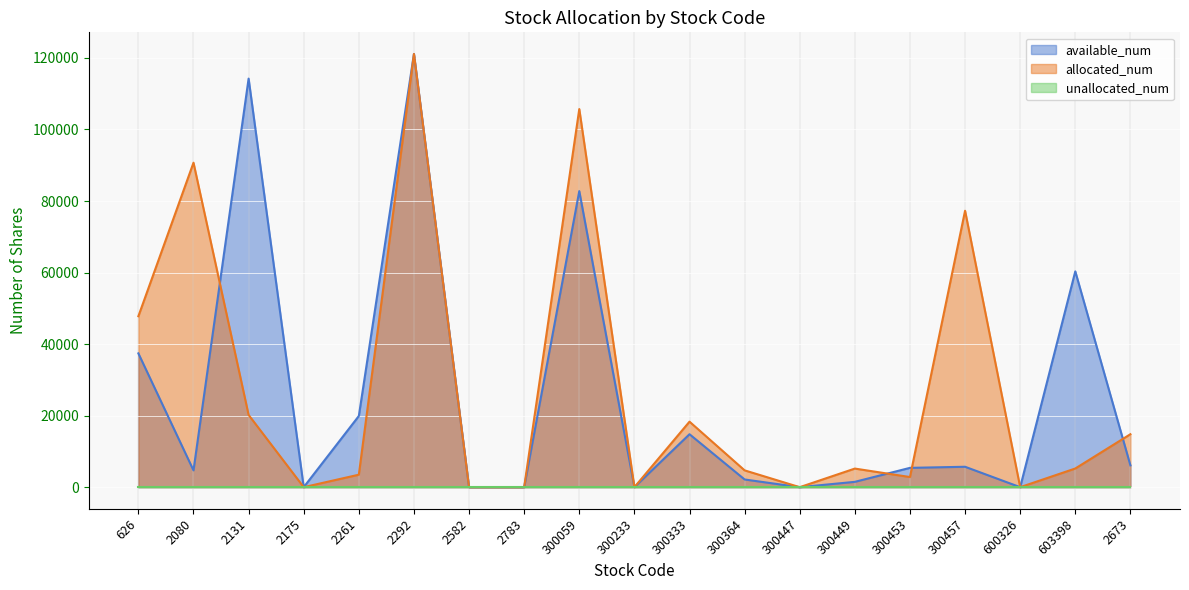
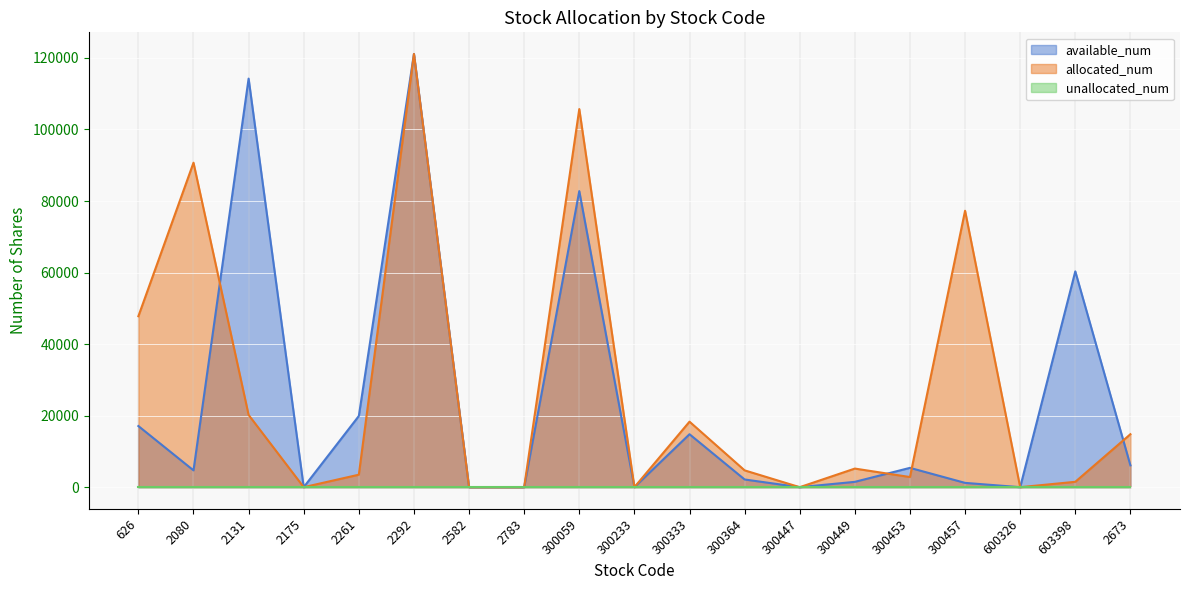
  {
    "available_num": {
-     "626": 37000,
+     "626": 17000,
      "2080": 5000,
      "2131": 114000,
      "2261": 20000,
      "300059": 83000,
      "300333": 15000,
      "300364": 2000,
      "300449": 1000,
      "300453": 5000,
-     "300457": 6000,
+     "300457": 1000,
      "603398": 60000,
      "2673": 6000
    },
    "allocated_num": {
      "626": 48000,
      "2080": 91000,
      "2131": 20000,
      "2261": 3000,
      "300059": 106000,
      "300333": 18000,
      "300364": 5000,
      "300449": 5000,
      "300453": 3000,
      "300457": 77000,
-     "603398": 5000,
+     "603398": 2000,
      "2673": 15000
    },
    "unallocated_num": {
      "626": 0,
      "2080": 0,
      "2131": 0,
      "2261": 0,
      "2292": 0,
      "300059": 0,
      "300333": 0,
      "300364": 0,
      "300449": 0,
      "300453": 0,
      "300457": 0,
      "603398": 0,
      "2673": 0
    }
  }
